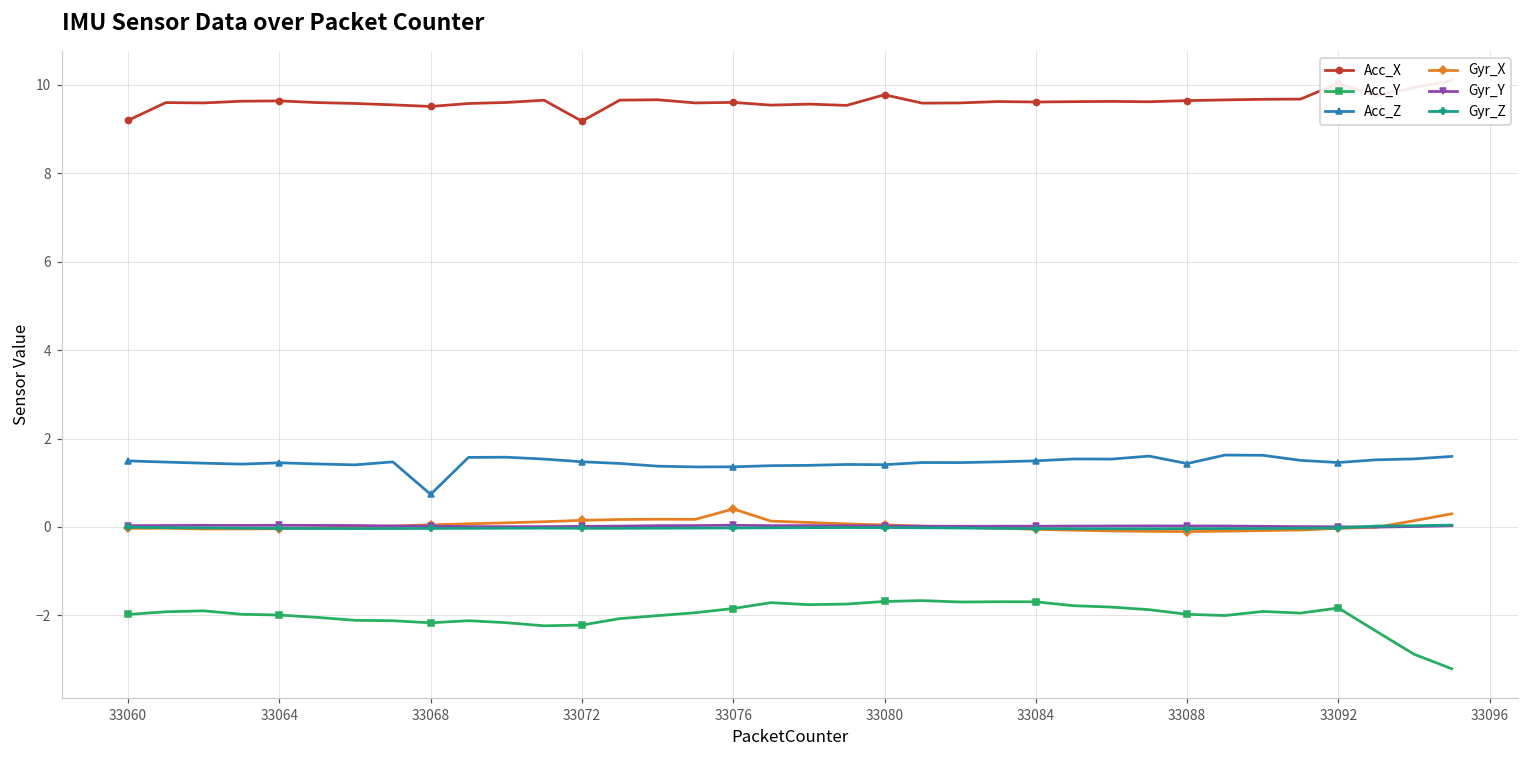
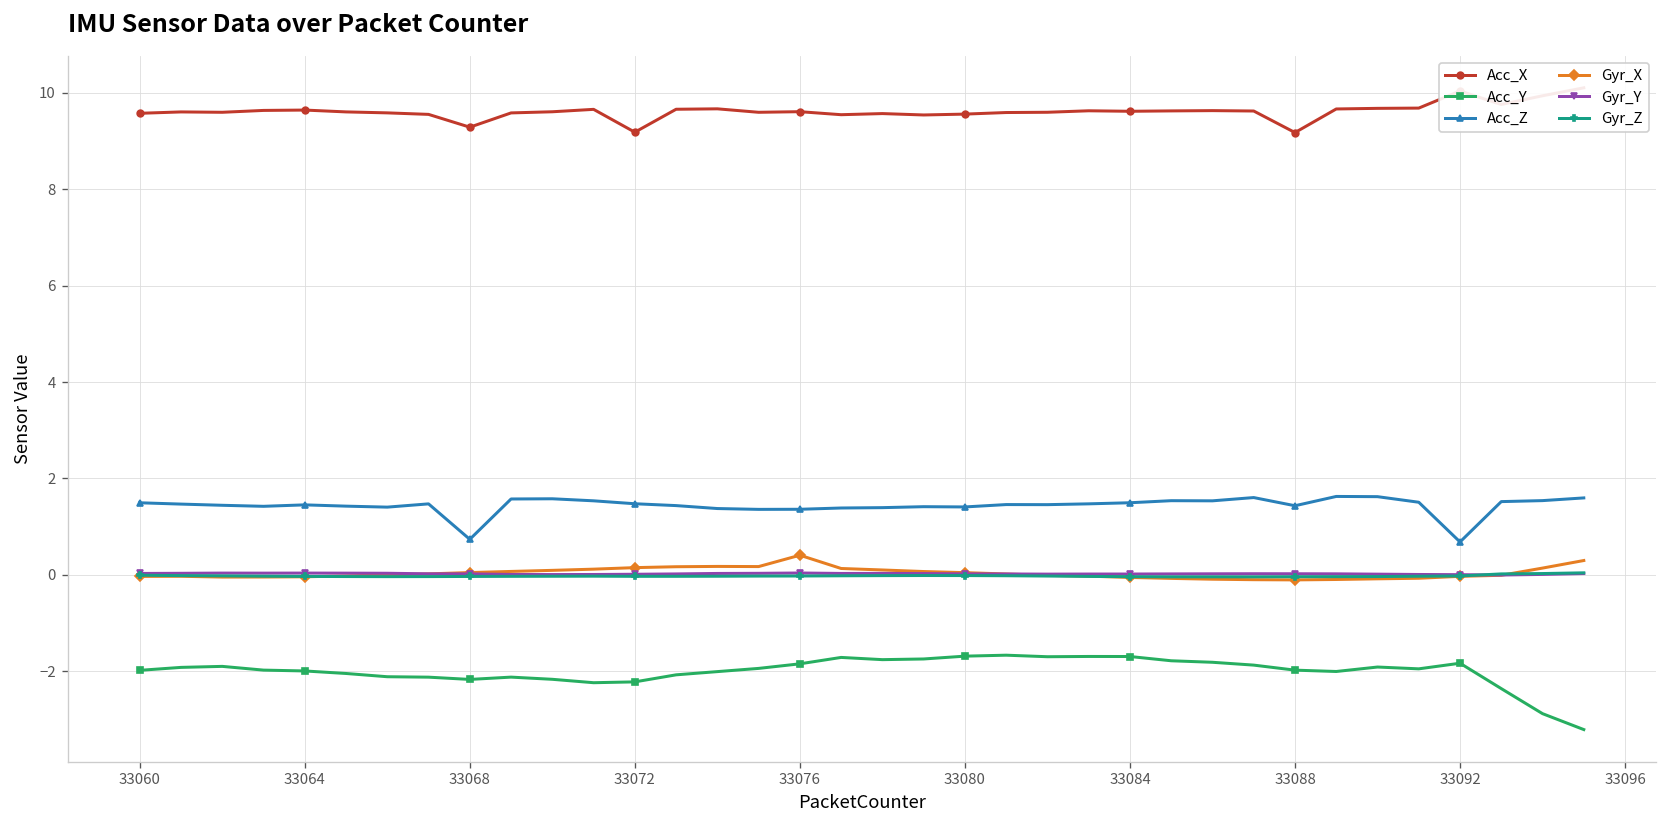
  {
    "Acc_X": {
-     "33060": 9.2,
+     "33060": 9.6,
      "33064": 9.6,
-     "33068": 9.5,
+     "33068": 9.3,
      "33072": 9.2,
      "33076": 9.6,
-     "33080": 9.8,
+     "33080": 9.6,
      "33084": 9.6,
-     "33088": 9.6
+     "33088": 9.2
    },
    "Acc_Z": {
      "33060": 1.5,
      "33064": 1.5,
      "33068": 0.7,
      "33072": 1.5,
      "33076": 1.4,
      "33080": 1.4,
      "33084": 1.5,
      "33088": 1.4,
-     "33092": 1.5
+     "33092": 0.7
    },
    "Gyr_X": {
      "33072": 0.2,
      "33076": 0.4,
      "33088": -0.1
    },
    "Gyr_Y": {
      "33064": 0.0
    }
  }
